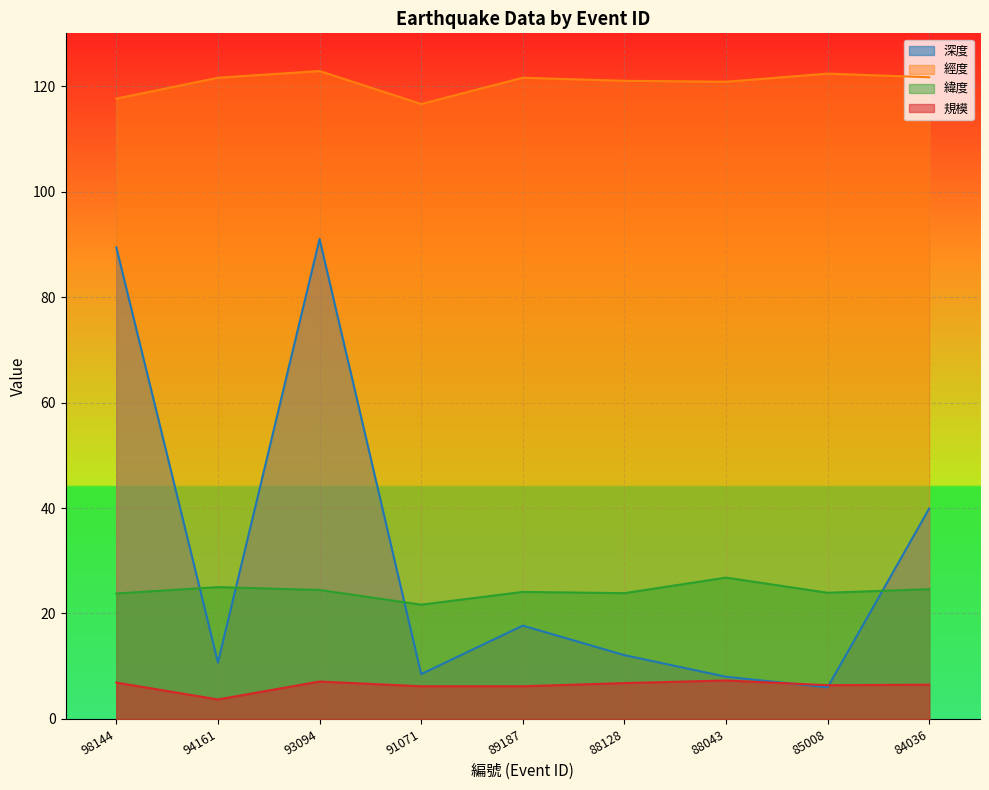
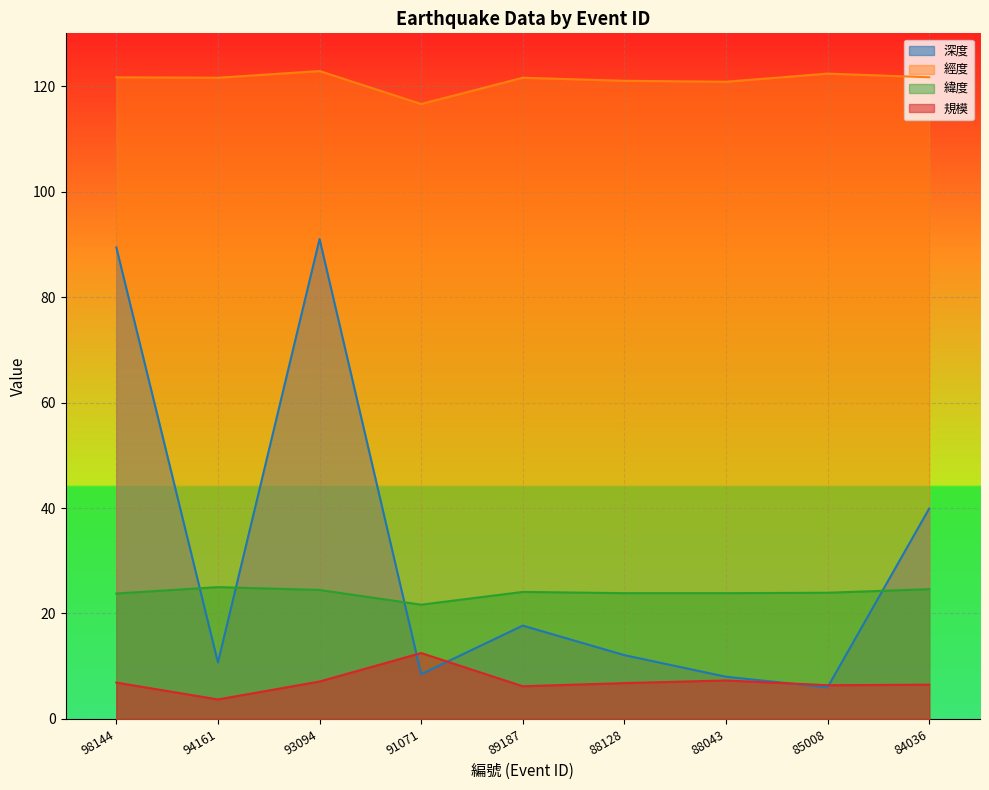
  {
    "深度": {
      "98144": 89,
      "94161": 11,
      "93094": 91,
      "91071": 9,
      "89187": 18,
      "88128": 12,
      "88043": 8,
      "84036": 40
    },
    "經度": {
-     "98144": 118,
+     "98144": 122,
      "94161": 122,
      "93094": 123,
      "91071": 117,
      "89187": 122,
      "88128": 121,
      "88043": 121,
      "85008": 122
    },
    "緯度": {
      "98144": 24,
      "94161": 25,
      "93094": 24,
      "91071": 22,
      "89187": 24,
      "88128": 24,
-     "88043": 27,
+     "88043": 24,
      "85008": 24,
      "84036": 25
    },
    "規模": {
      "98144": 7,
      "94161": 4,
      "93094": 7,
-     "91071": 6,
+     "91071": 13,
      "89187": 6,
      "88128": 7,
      "88043": 7,
      "84036": 7
    }
  }
